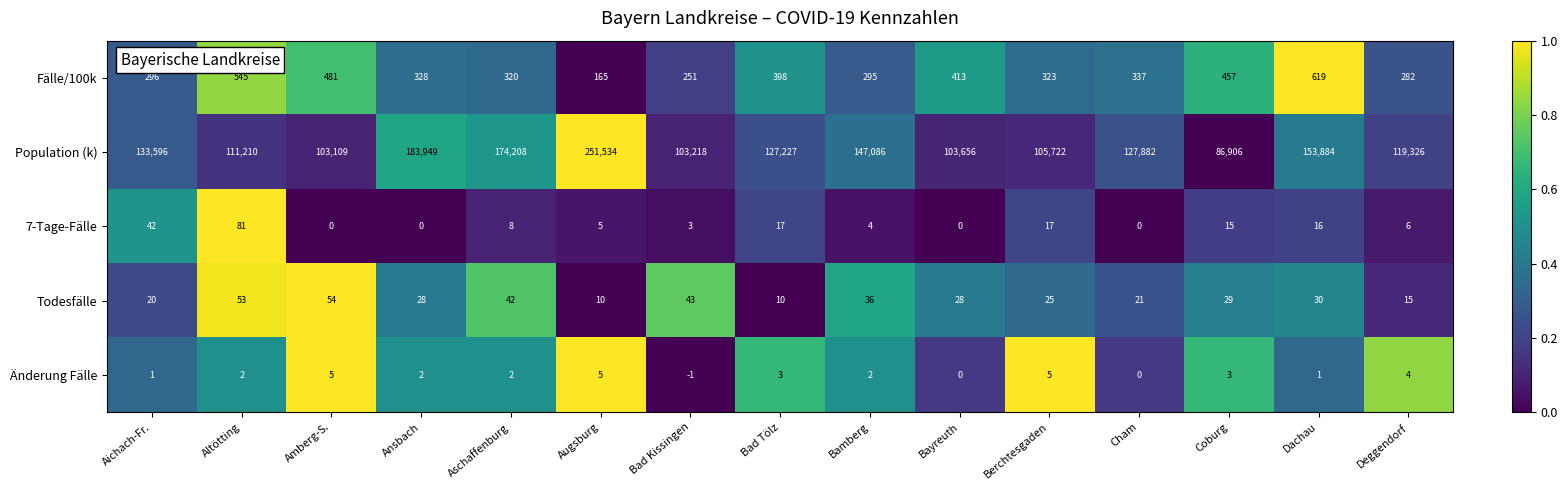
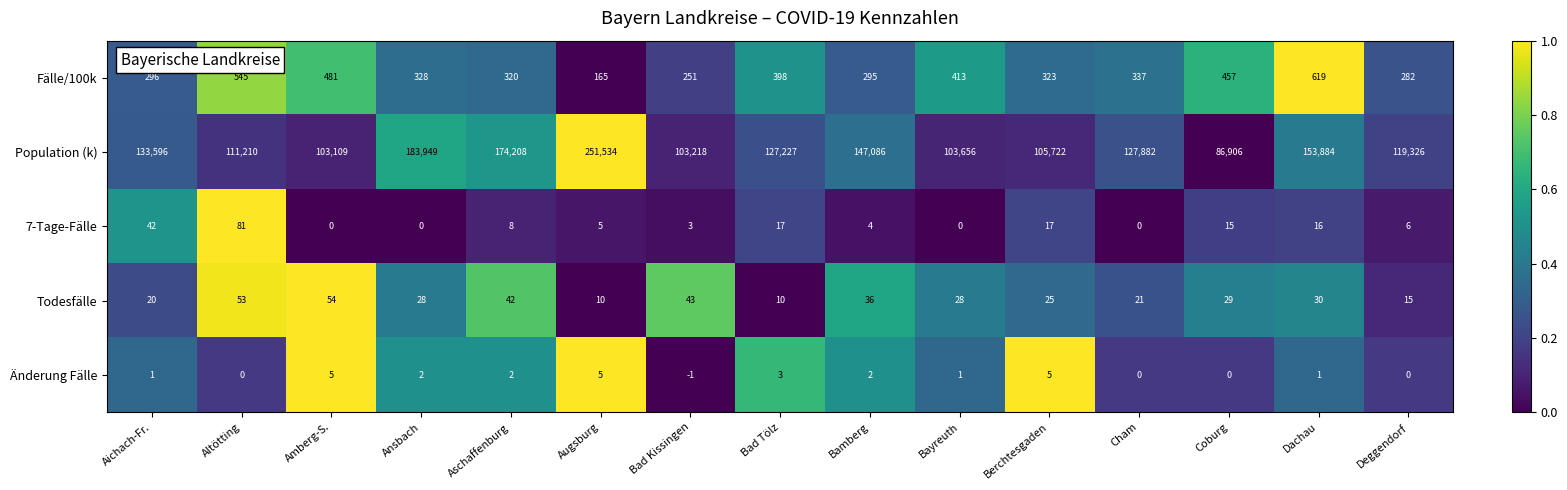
  {
    "Fälle/100k": {
      "Amberg-S.": "481",
      "Ansbach": "328",
      "Aschaffenburg": "320",
      "Augsburg": "165",
      "Bad Kissingen": "251",
      "Bad Tölz": "398",
      "Bamberg": "295",
      "Bayreuth": "413",
      "Berchtesgaden": "323",
      "Cham": "337",
      "Coburg": "457",
      "Dachau": "619",
      "Deggendorf": "282"
    },
    "Population (k)": {
      "Aichach-Fr.": "133,596",
      "Altötting": "111,210",
      "Amberg-S.": "103,109",
      "Ansbach": "183,949",
      "Aschaffenburg": "174,208",
      "Augsburg": "251,534",
      "Bad Kissingen": "103,218",
      "Bad Tölz": "127,227",
      "Bamberg": "147,086",
      "Bayreuth": "103,656",
      "Berchtesgaden": "105,722",
      "Cham": "127,882",
      "Coburg": "86,906",
      "Dachau": "153,884",
      "Deggendorf": "119,326"
    },
    "7-Tage-Fälle": {
      "Aichach-Fr.": "42",
      "Altötting": "81",
      "Amberg-S.": "0",
      "Ansbach": "0",
      "Aschaffenburg": "8",
      "Augsburg": "5",
      "Bad Kissingen": "3",
      "Bad Tölz": "17",
      "Bamberg": "4",
      "Bayreuth": "0",
      "Berchtesgaden": "17",
      "Cham": "0",
      "Coburg": "15",
      "Dachau": "16",
      "Deggendorf": "6"
    },
    "Todesfälle": {
      "Aichach-Fr.": "20",
      "Altötting": "53",
      "Amberg-S.": "54",
      "Ansbach": "28",
      "Aschaffenburg": "42",
      "Augsburg": "10",
      "Bad Kissingen": "43",
      "Bad Tölz": "10",
      "Bamberg": "36",
      "Bayreuth": "28",
      "Berchtesgaden": "25",
      "Cham": "21",
      "Coburg": "29",
      "Dachau": "30",
      "Deggendorf": "15"
    },
    "Änderung Fälle": {
      "Aichach-Fr.": "1",
-     "Altötting": "2",
+     "Altötting": "0",
      "Amberg-S.": "5",
      "Ansbach": "2",
      "Aschaffenburg": "2",
      "Augsburg": "5",
      "Bad Kissingen": "-1",
      "Bad Tölz": "3",
      "Bamberg": "2",
-     "Bayreuth": "0",
+     "Bayreuth": "1",
      "Berchtesgaden": "5",
      "Cham": "0",
-     "Coburg": "3",
+     "Coburg": "0",
      "Dachau": "1",
-     "Deggendorf": "4"
+     "Deggendorf": "0"
    }
  }
